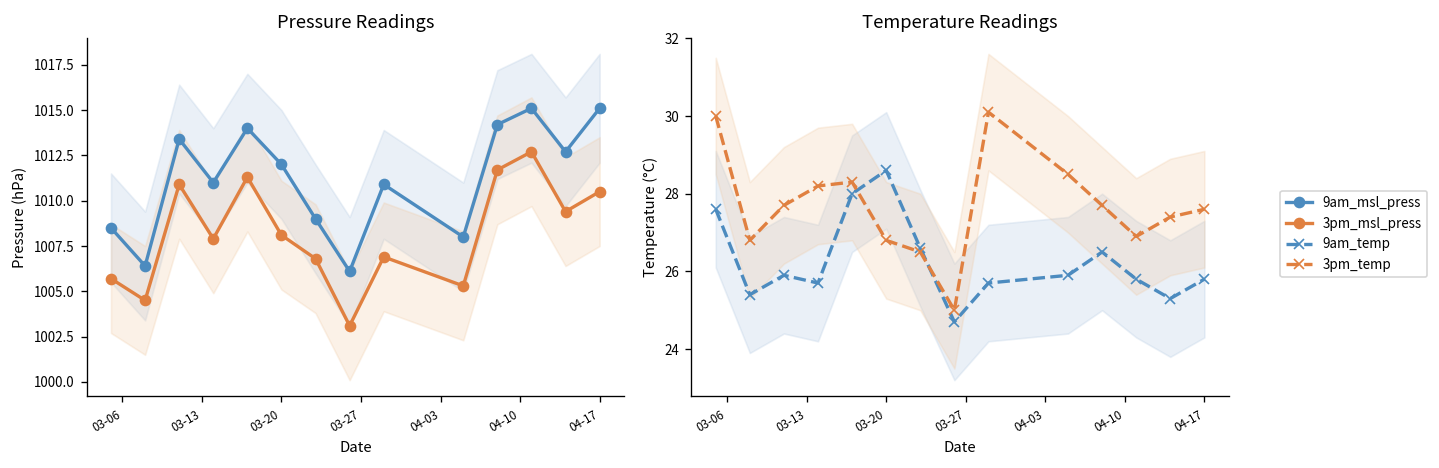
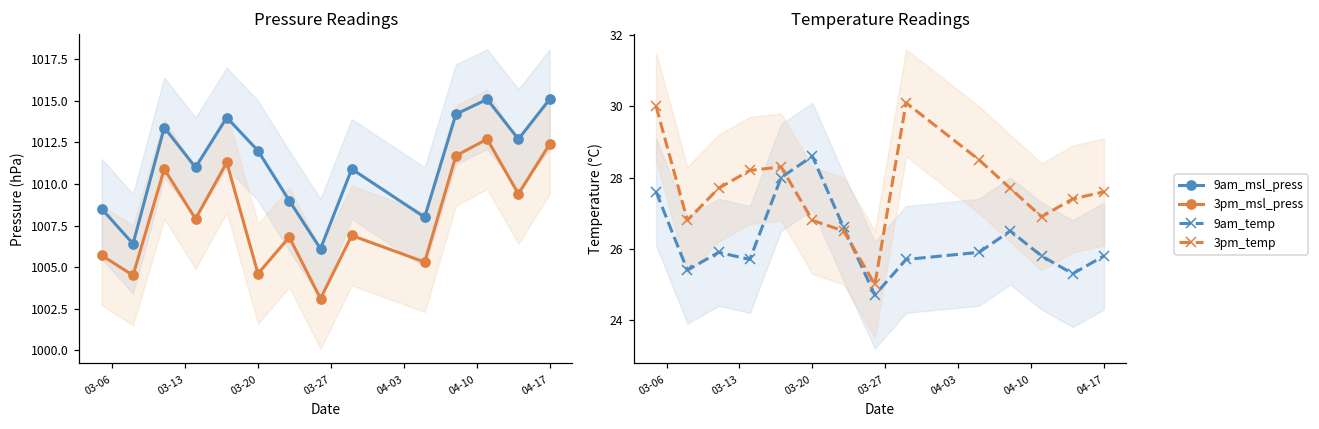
  {
    "Pressure Readings": {
      "9am_msl_press": {
        "03-20": 1012.0,
        "04-17": 1015.1
      },
      "3pm_msl_press": {
-       "03-20": 1008.1,
-       "04-17": 1010.5
+       "03-20": 1004.6,
+       "04-17": 1012.4
      }
    },
    "Temperature Readings": {
      "9am_temp": {
        "03-20": 28.6,
        "04-17": 25.8
      },
      "3pm_temp": {
        "03-20": 26.8,
        "04-17": 27.6
      }
    }
  }
